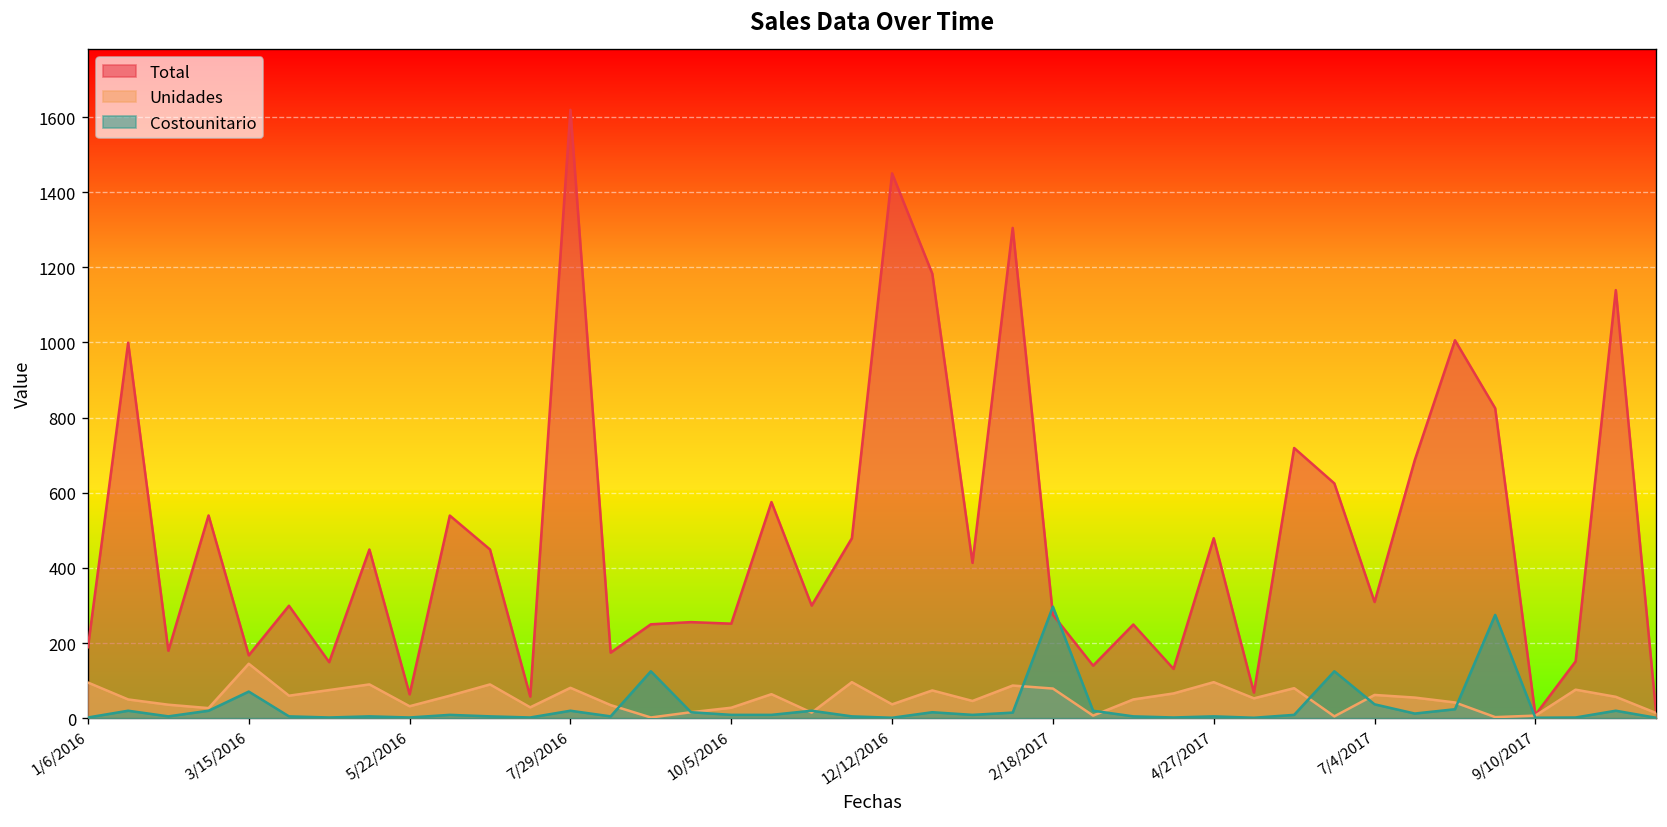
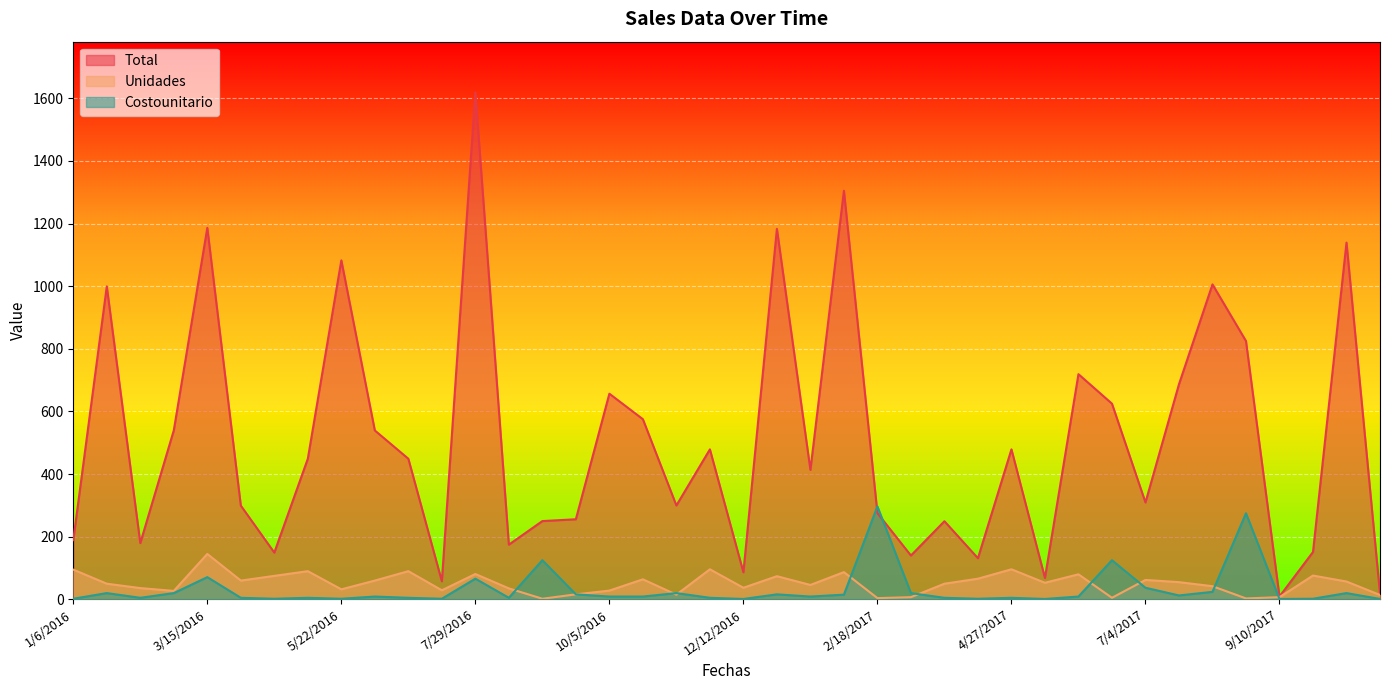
  {
    "Total": {
      "1/6/2016": 190,
-     "3/15/2016": 170,
-     "5/22/2016": 60,
+     "3/15/2016": 1190,
+     "5/22/2016": 1080,
      "7/29/2016": 1620,
-     "10/5/2016": 250,
-     "12/12/2016": 1450,
+     "10/5/2016": 660,
+     "12/12/2016": 90,
      "2/18/2017": 280,
      "4/27/2017": 480,
      "7/4/2017": 310
    },
    "Unidades": {
      "1/6/2016": 100,
      "3/15/2016": 150,
      "5/22/2016": 30,
      "7/29/2016": 80,
      "10/5/2016": 30,
      "12/12/2016": 40,
-     "2/18/2017": 80,
+     "2/18/2017": 0,
      "4/27/2017": 100,
      "7/4/2017": 60
    },
    "Costounitario": {
      "1/6/2016": 0,
      "3/15/2016": 70,
      "5/22/2016": 0,
-     "7/29/2016": 20,
+     "7/29/2016": 70,
      "10/5/2016": 10,
      "12/12/2016": 0,
      "2/18/2017": 300,
      "4/27/2017": 0,
      "7/4/2017": 40
    }
  }
